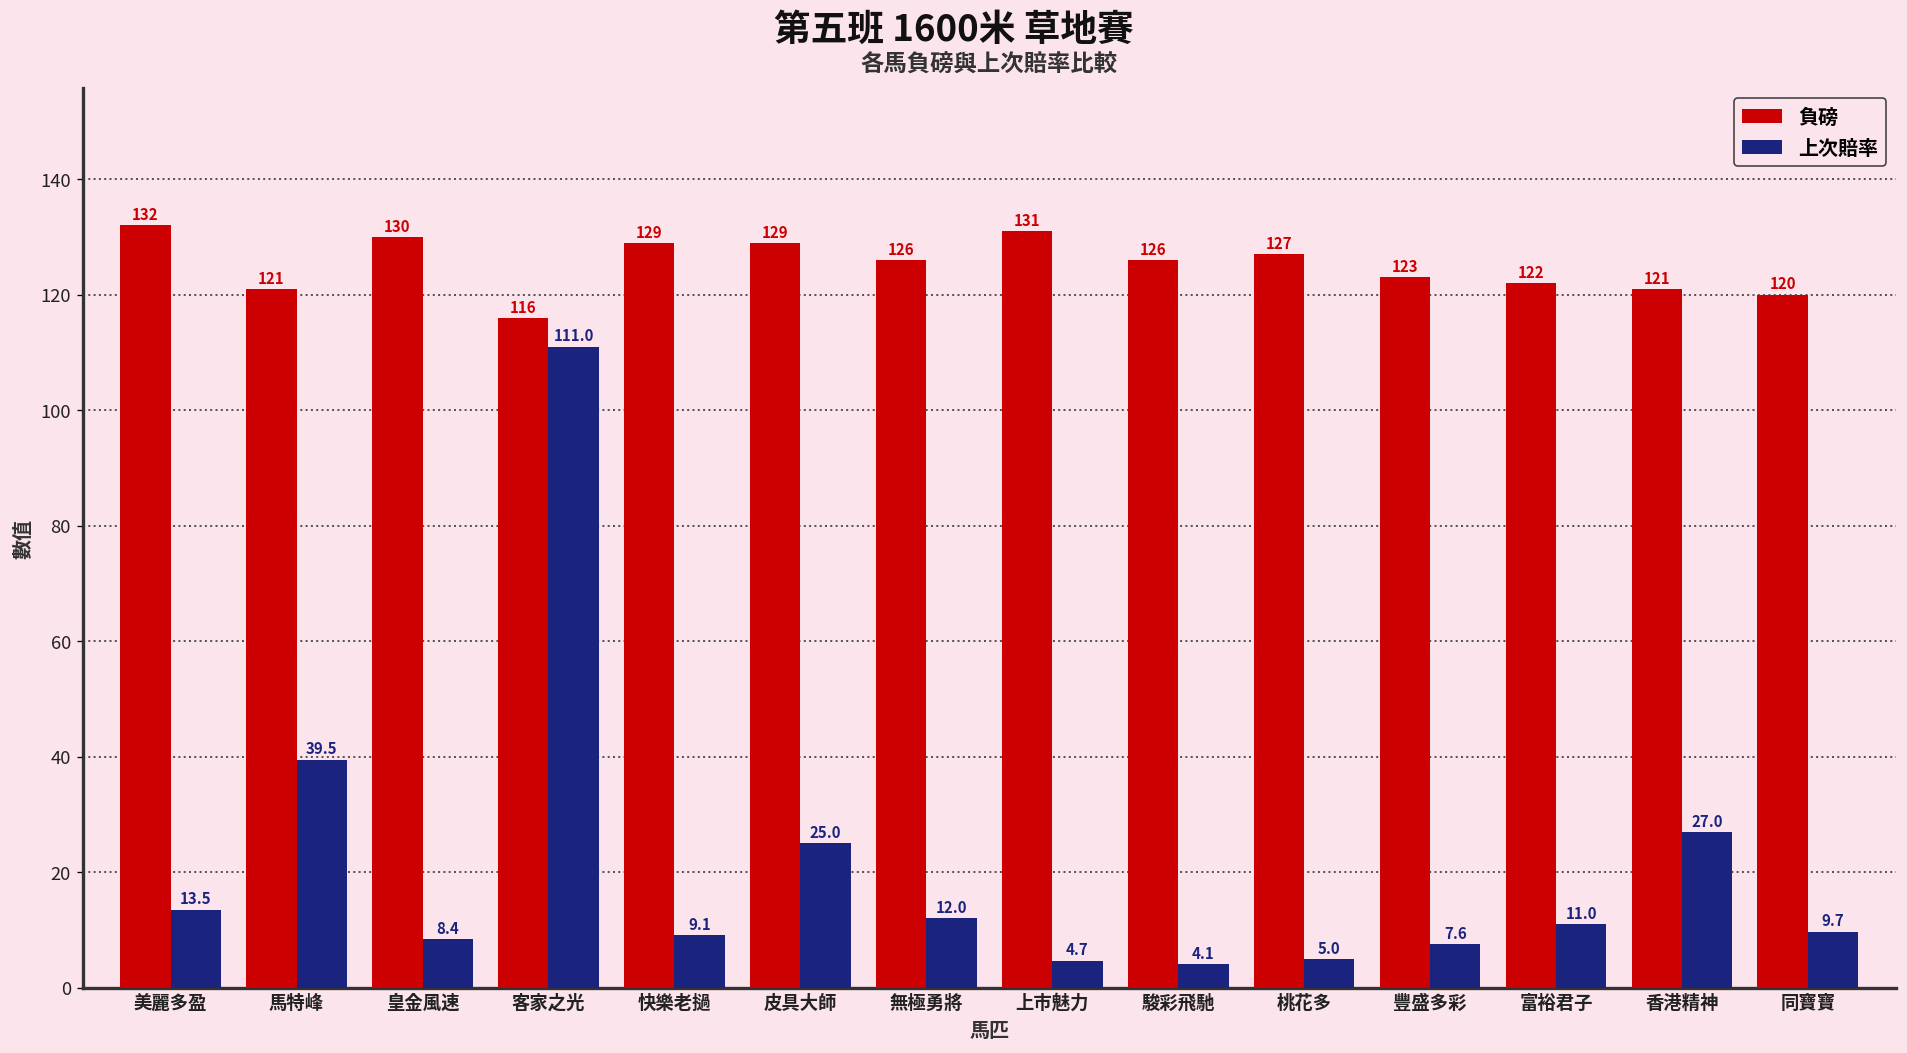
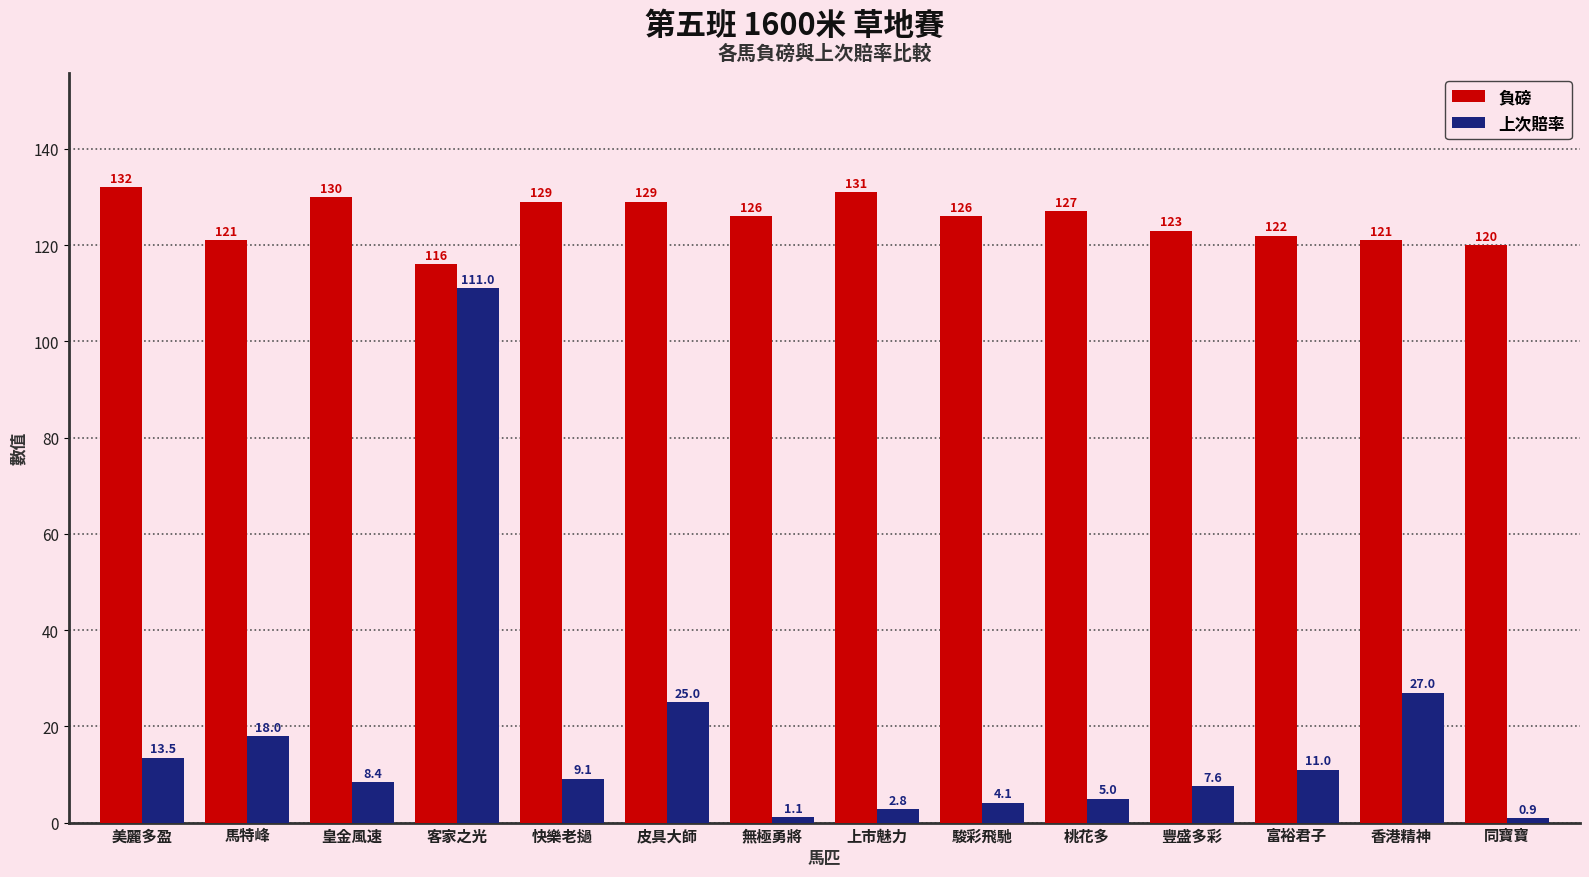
  {
    "負磅": {
      "美麗多盈": 132,
      "馬特峰": 121,
      "皇金風速": 130,
      "客家之光": 116,
      "快樂老撾": 129,
      "皮具大師": 129,
      "無極勇將": 126,
      "上市魅力": 131,
      "駿彩飛馳": 126,
      "桃花多": 127,
      "豐盛多彩": 123,
      "富裕君子": 122,
      "香港精神": 121,
      "同寶寶": 120
    },
    "上次賠率": {
      "美麗多盈": 13.5,
-     "馬特峰": 39.5,
+     "馬特峰": 18.0,
      "皇金風速": 8.4,
      "客家之光": 111.0,
      "快樂老撾": 9.1,
      "皮具大師": 25.0,
-     "無極勇將": 12.0,
-     "上市魅力": 4.7,
+     "無極勇將": 1.1,
+     "上市魅力": 2.8,
      "駿彩飛馳": 4.1,
      "桃花多": 5.0,
      "豐盛多彩": 7.6,
      "富裕君子": 11.0,
      "香港精神": 27.0,
-     "同寶寶": 9.7
+     "同寶寶": 0.9
    }
  }
